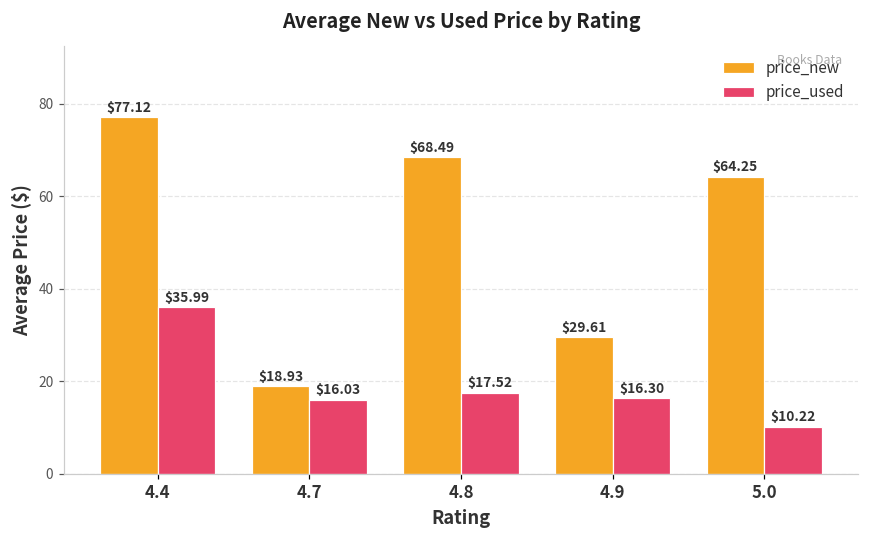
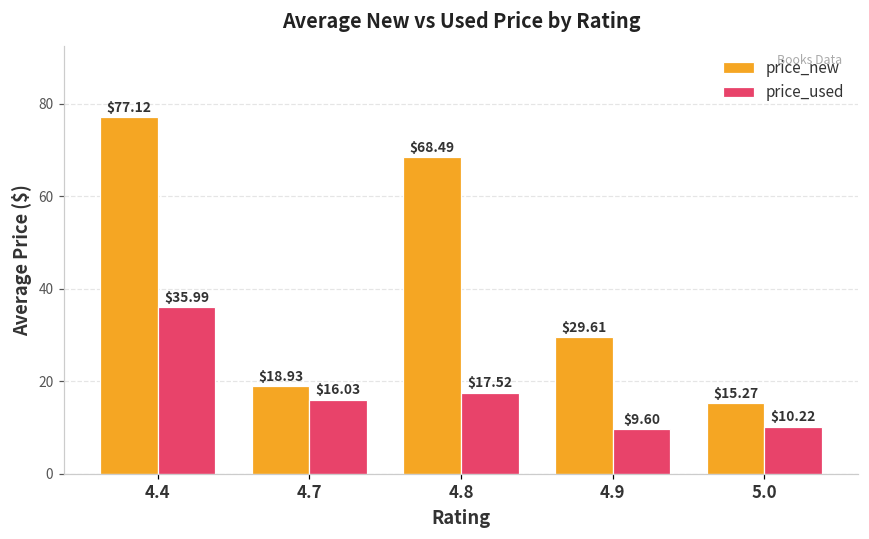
  {
    "price_new": {
      "4.4": "$77.12",
      "4.7": "$18.93",
      "4.8": "$68.49",
      "4.9": "$29.61",
-     "5.0": "$64.25"
+     "5.0": "$15.27"
    },
    "price_used": {
      "4.4": "$35.99",
      "4.7": "$16.03",
      "4.8": "$17.52",
-     "4.9": "$16.30",
+     "4.9": "$9.60",
      "5.0": "$10.22"
    }
  }
